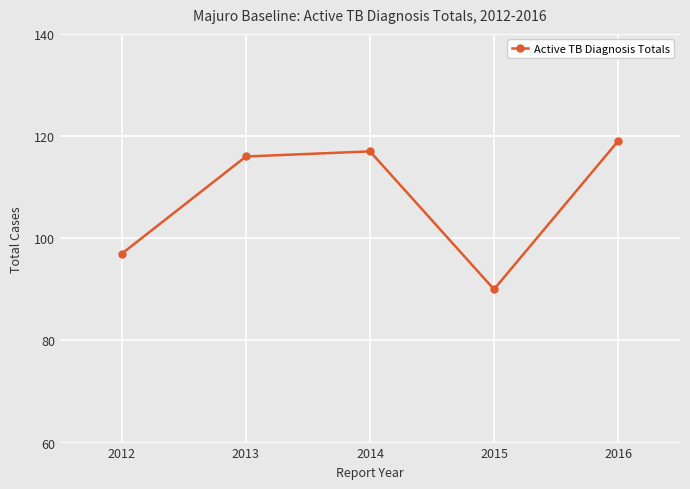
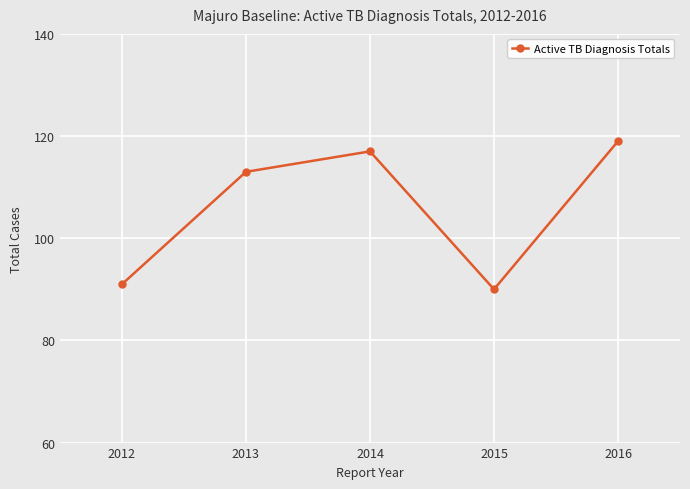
  {
-   "2012": 97,
-   "2013": 116,
+   "2012": 91,
+   "2013": 113,
    "2014": 117,
    "2015": 90,
    "2016": 119
  }
